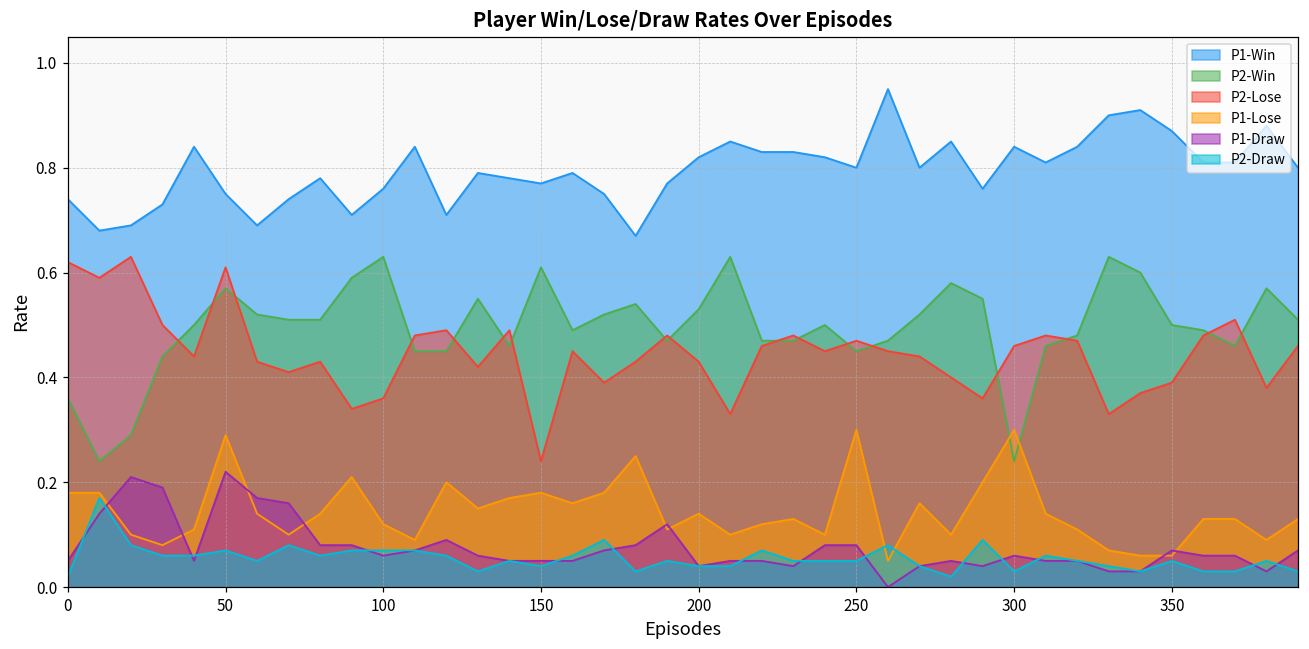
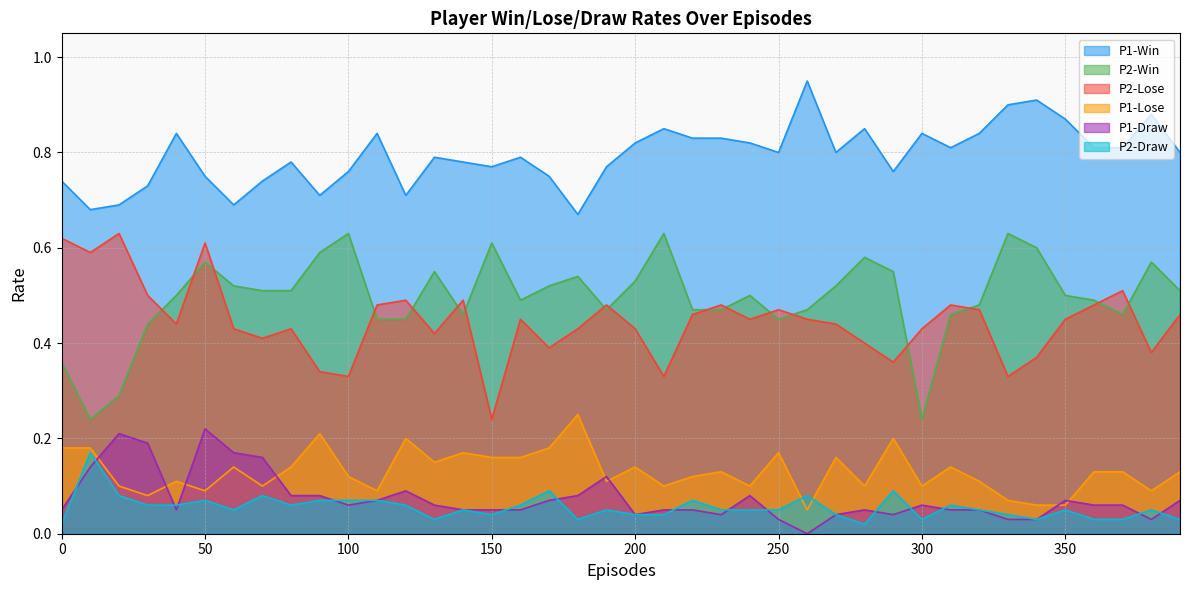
  {
    "P2-Win": {
      "0": 0.36,
      "50": 0.57,
      "100": 0.63,
      "150": 0.61,
      "200": 0.53,
      "250": 0.45,
      "300": 0.24,
      "350": 0.50
    },
    "P2-Lose": {
      "0": 0.62,
      "50": 0.61,
-     "100": 0.36,
+     "100": 0.33,
      "150": 0.24,
      "200": 0.43,
      "250": 0.47,
-     "300": 0.46,
-     "350": 0.39
+     "300": 0.43,
+     "350": 0.45
    },
    "P1-Lose": {
      "0": 0.18,
-     "50": 0.29,
+     "50": 0.09,
      "100": 0.12,
-     "150": 0.18,
+     "150": 0.16,
      "200": 0.14,
-     "250": 0.30,
-     "300": 0.3,
+     "250": 0.17,
+     "300": 0.1,
      "350": 0.06
    },
    "P1-Draw": {
      "0": 0.05,
      "50": 0.22,
      "100": 0.06,
      "150": 0.05,
-     "250": 0.08,
+     "250": 0.03,
      "300": 0.06,
      "350": 0.07
    }
  }
